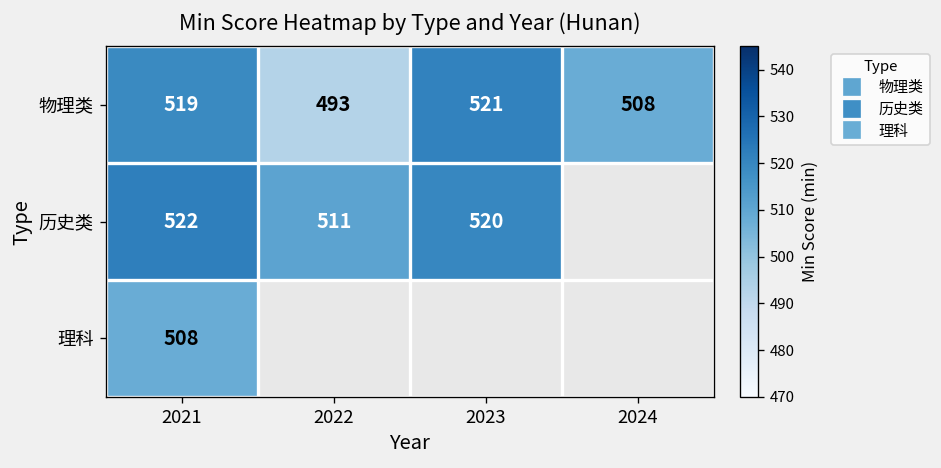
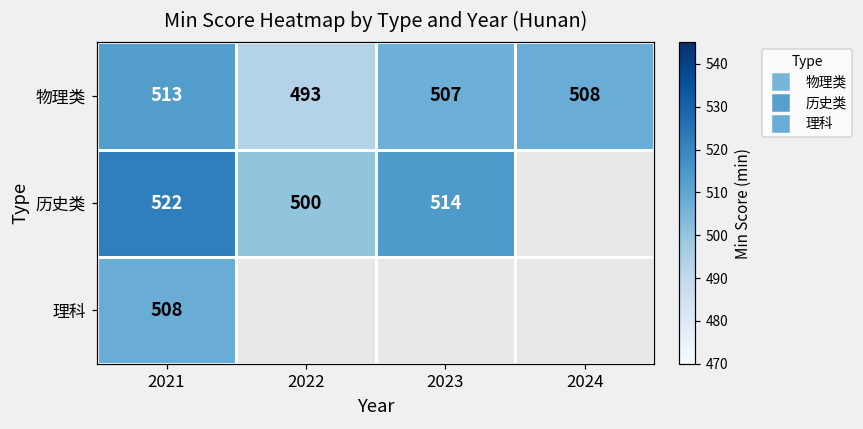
  {
    "物理类": {
-     "2021": 519,
+     "2021": 513,
      "2022": 493,
-     "2023": 521,
+     "2023": 507,
      "2024": 508
    },
    "历史类": {
      "2021": 522,
-     "2022": 511,
-     "2023": 520
+     "2022": 500,
+     "2023": 514
    },
    "理科": {
      "2021": 508
    }
  }
